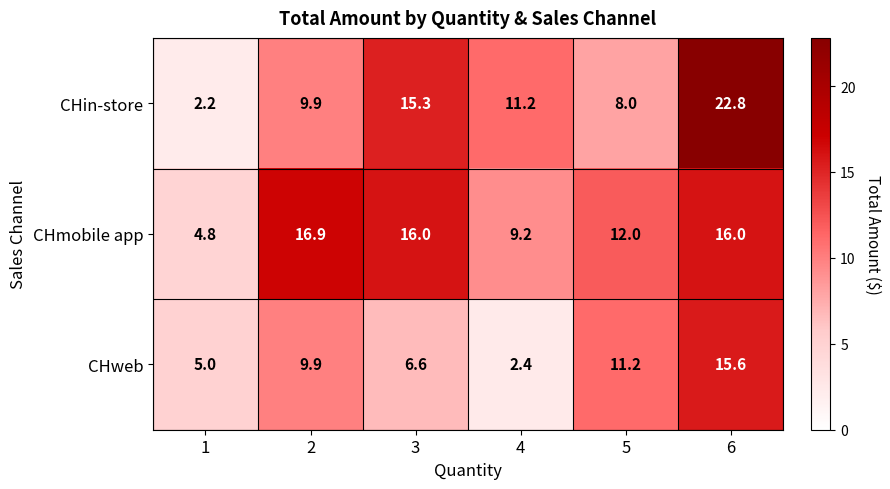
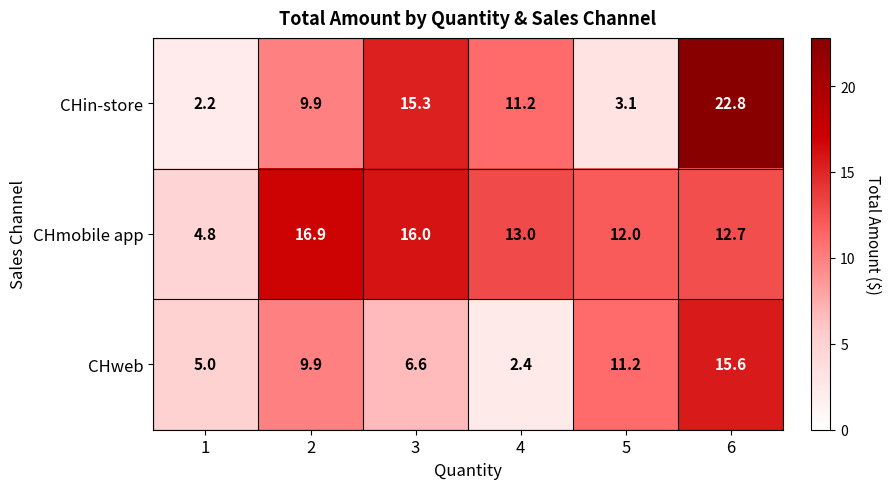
  {
    "CHin-store": {
      "1": 2.2,
      "2": 9.9,
      "3": 15.3,
      "4": 11.2,
-     "5": 8.0,
+     "5": 3.1,
      "6": 22.8
    },
    "CHmobile app": {
      "1": 4.8,
      "2": 16.9,
      "3": 16.0,
-     "4": 9.2,
+     "4": 13.0,
      "5": 12.0,
-     "6": 16.0
+     "6": 12.7
    },
    "CHweb": {
      "1": 5.0,
      "2": 9.9,
      "3": 6.6,
      "4": 2.4,
      "5": 11.2,
      "6": 15.6
    }
  }
